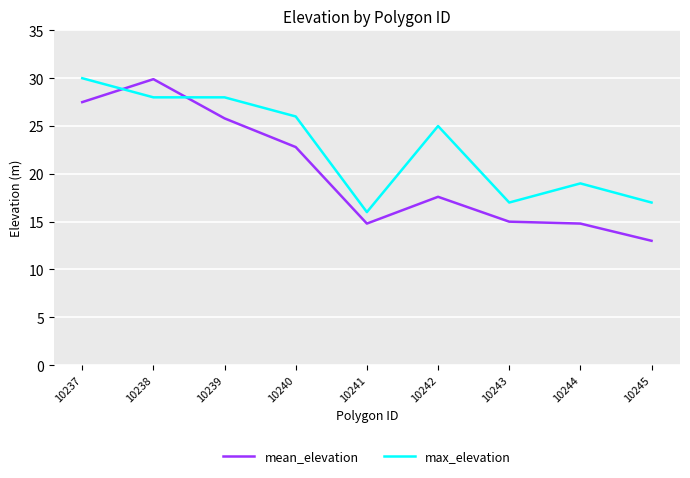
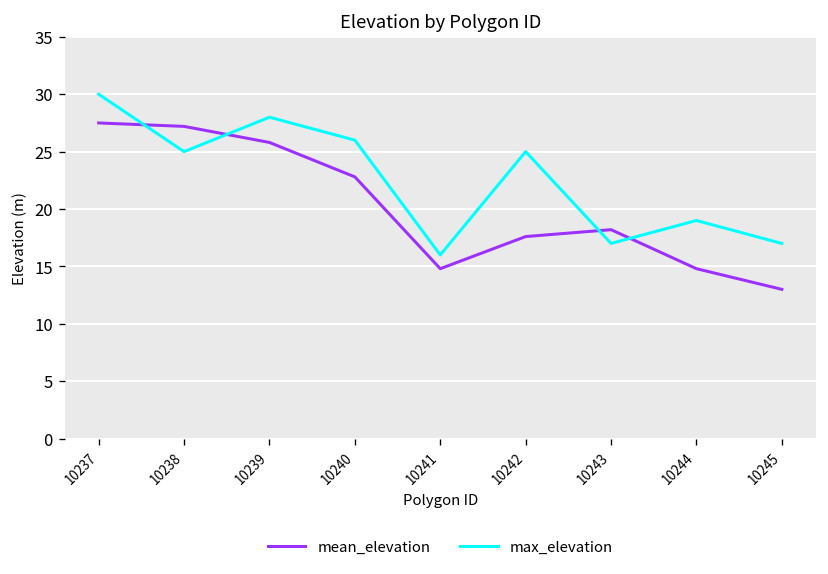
  {
    "mean_elevation": {
      "10237": 28,
-     "10238": 30,
+     "10238": 27,
      "10239": 26,
      "10240": 23,
      "10241": 15,
      "10242": 18,
-     "10243": 15,
+     "10243": 18,
      "10244": 15,
      "10245": 13
    },
    "max_elevation": {
      "10237": 30,
-     "10238": 28,
+     "10238": 25,
      "10239": 28,
      "10240": 26,
      "10241": 16,
      "10242": 25,
      "10243": 17,
      "10244": 19,
      "10245": 17
    }
  }
